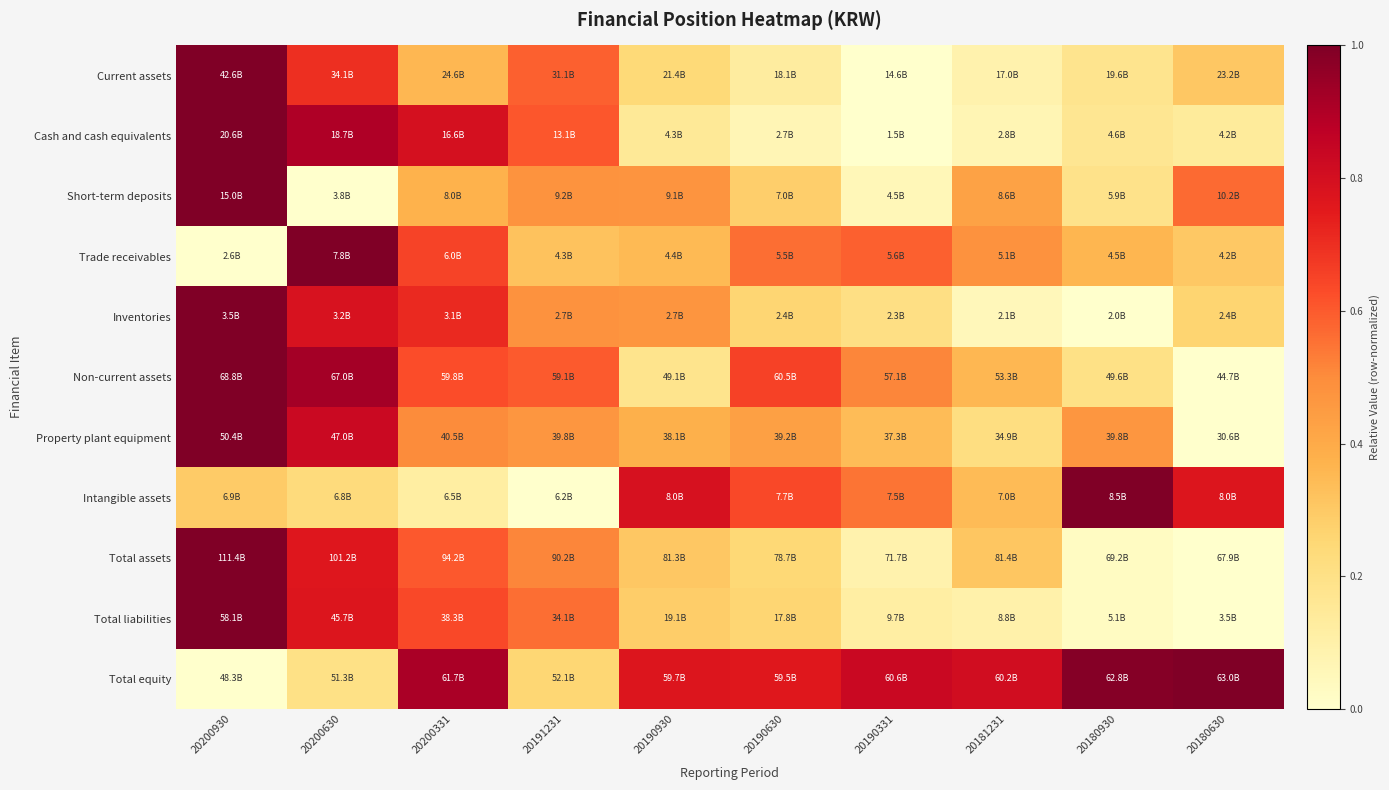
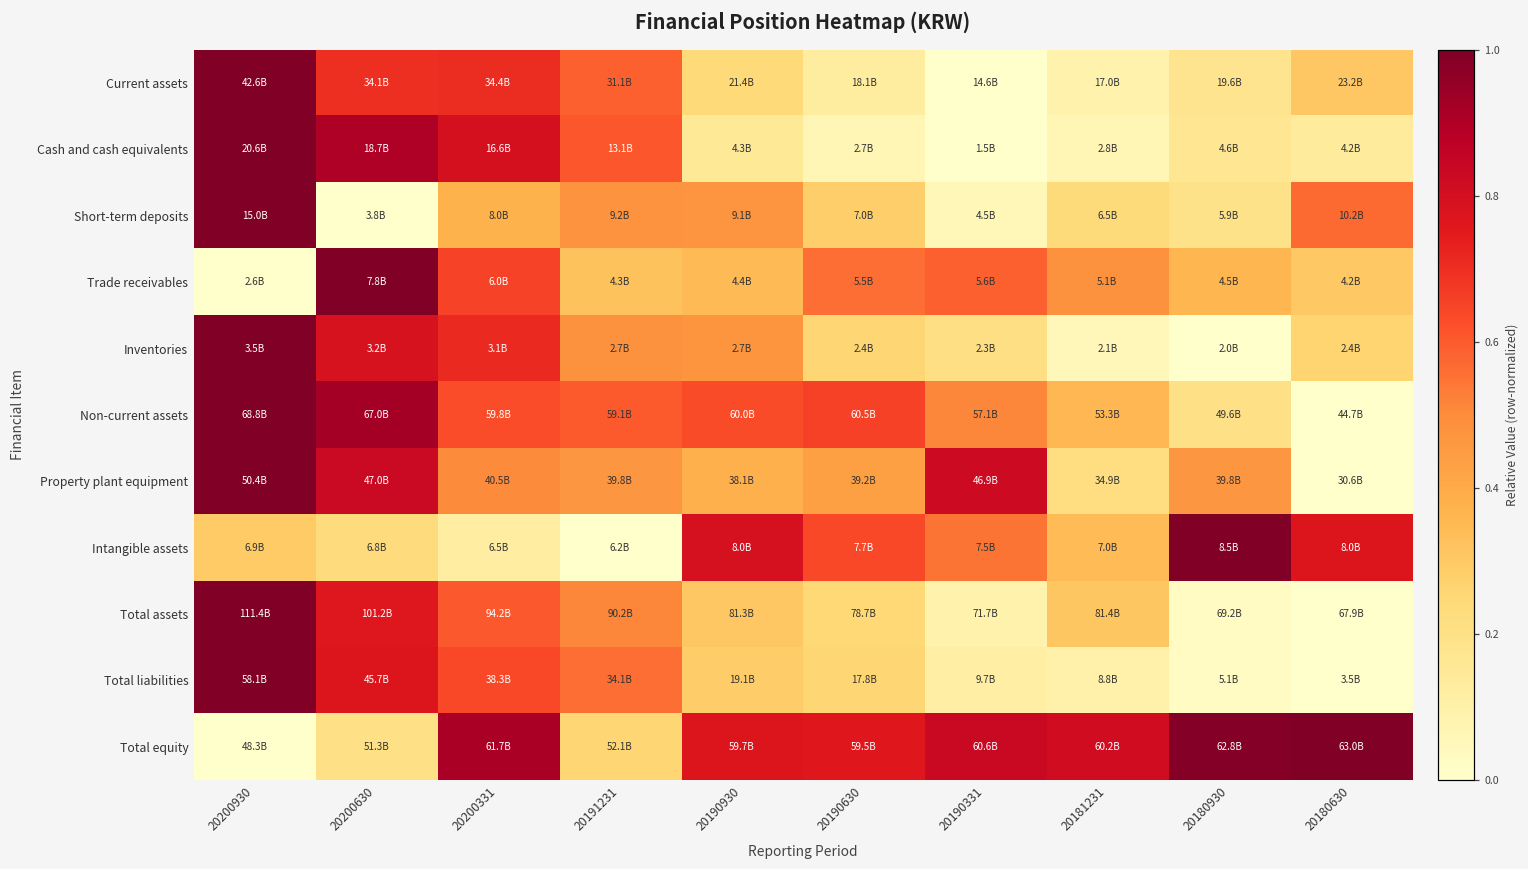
  {
    "Current assets": {
      "20200930": "42.6B",
      "20200630": "34.1B",
-     "20200331": "24.6B",
+     "20200331": "34.4B",
      "20191231": "31.1B",
      "20190930": "21.4B",
      "20190630": "18.1B",
      "20190331": "14.6B",
      "20181231": "17.0B",
      "20180930": "19.6B",
      "20180630": "23.2B"
    },
    "Cash and cash equivalents": {
      "20200930": "20.6B",
      "20200630": "18.7B",
      "20200331": "16.6B",
      "20191231": "13.1B",
      "20190930": "4.3B",
      "20190630": "2.7B",
      "20190331": "1.5B",
      "20181231": "2.8B",
      "20180930": "4.6B",
      "20180630": "4.2B"
    },
    "Short-term deposits": {
      "20200930": "15.0B",
      "20200630": "3.8B",
      "20200331": "8.0B",
      "20191231": "9.2B",
      "20190930": "9.1B",
      "20190630": "7.0B",
      "20190331": "4.5B",
-     "20181231": "8.6B",
+     "20181231": "6.5B",
      "20180930": "5.9B",
      "20180630": "10.2B"
    },
    "Trade receivables": {
      "20200930": "2.6B",
      "20200630": "7.8B",
      "20200331": "6.0B",
      "20191231": "4.3B",
      "20190930": "4.4B",
      "20190630": "5.5B",
      "20190331": "5.6B",
      "20181231": "5.1B",
      "20180930": "4.5B",
      "20180630": "4.2B"
    },
    "Inventories": {
      "20200930": "3.5B",
      "20200630": "3.2B",
      "20200331": "3.1B",
      "20191231": "2.7B",
      "20190930": "2.7B",
      "20190630": "2.4B",
      "20190331": "2.3B",
      "20181231": "2.1B",
      "20180930": "2.0B",
      "20180630": "2.4B"
    },
    "Non-current assets": {
      "20200930": "68.8B",
      "20200630": "67.0B",
      "20200331": "59.8B",
      "20191231": "59.1B",
-     "20190930": "49.1B",
+     "20190930": "60.0B",
      "20190630": "60.5B",
      "20190331": "57.1B",
      "20181231": "53.3B",
      "20180930": "49.6B",
      "20180630": "44.7B"
    },
    "Property plant equipment": {
      "20200930": "50.4B",
      "20200630": "47.0B",
      "20200331": "40.5B",
      "20191231": "39.8B",
      "20190930": "38.1B",
      "20190630": "39.2B",
-     "20190331": "37.3B",
+     "20190331": "46.9B",
      "20181231": "34.9B",
      "20180930": "39.8B",
      "20180630": "30.6B"
    },
    "Intangible assets": {
      "20200930": "6.9B",
      "20200630": "6.8B",
      "20200331": "6.5B",
      "20191231": "6.2B",
      "20190930": "8.0B",
      "20190630": "7.7B",
      "20190331": "7.5B",
      "20181231": "7.0B",
      "20180930": "8.5B",
      "20180630": "8.0B"
    },
    "Total assets": {
      "20200930": "111.4B",
      "20200630": "101.2B",
      "20200331": "94.2B",
      "20191231": "90.2B",
      "20190930": "81.3B",
      "20190630": "78.7B",
      "20190331": "71.7B",
      "20181231": "81.4B",
      "20180930": "69.2B",
      "20180630": "67.9B"
    },
    "Total liabilities": {
      "20200930": "58.1B",
      "20200630": "45.7B",
      "20200331": "38.3B",
      "20191231": "34.1B",
      "20190930": "19.1B",
      "20190630": "17.8B",
      "20190331": "9.7B",
      "20181231": "8.8B",
      "20180930": "5.1B",
      "20180630": "3.5B"
    },
    "Total equity": {
      "20200930": "48.3B",
      "20200630": "51.3B",
      "20200331": "61.7B",
      "20191231": "52.1B",
      "20190930": "59.7B",
      "20190630": "59.5B",
      "20190331": "60.6B",
      "20181231": "60.2B",
      "20180930": "62.8B",
      "20180630": "63.0B"
    }
  }
